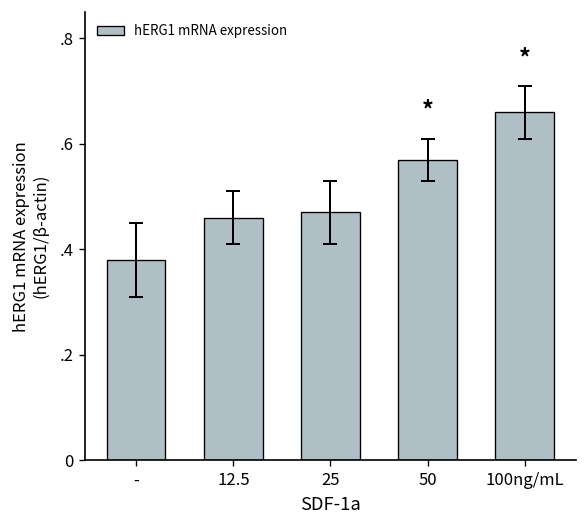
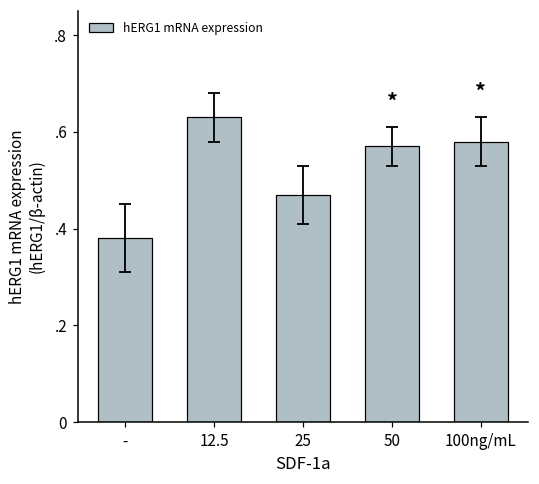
  {
    "hERG1 mRNA expression": {
      "-": ".3.8",
-     "12.5": ".4.6",
+     "12.5": ".6.3",
      "25": ".4.7",
      "50": ".5.7",
-     "100ng/mL": ".6.6"
+     "100ng/mL": ".5.8"
    }
  }
